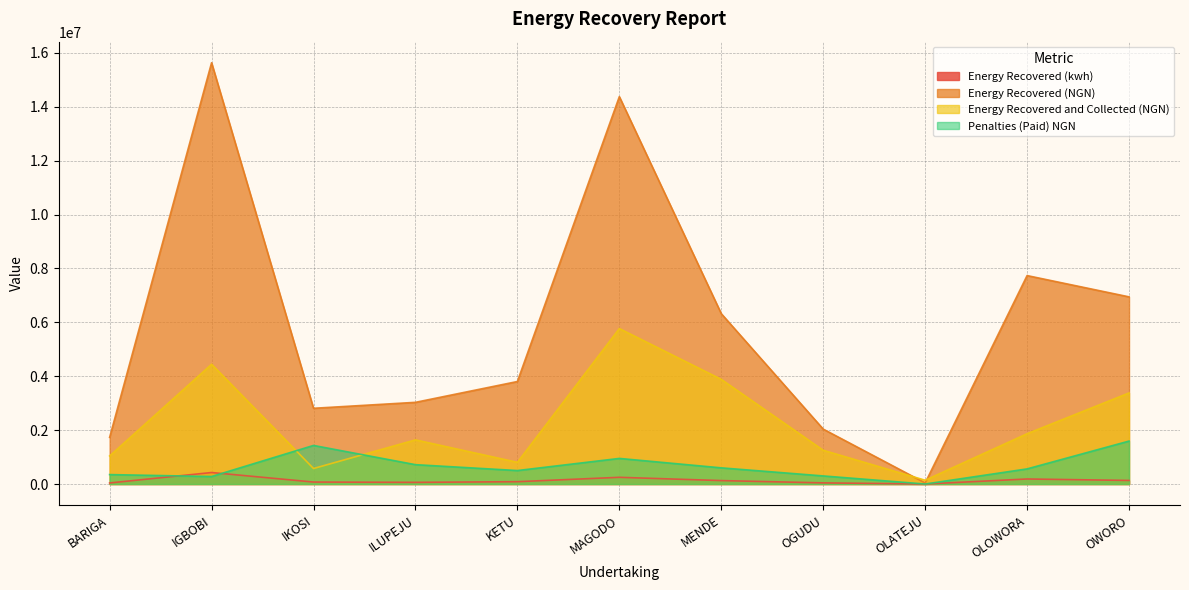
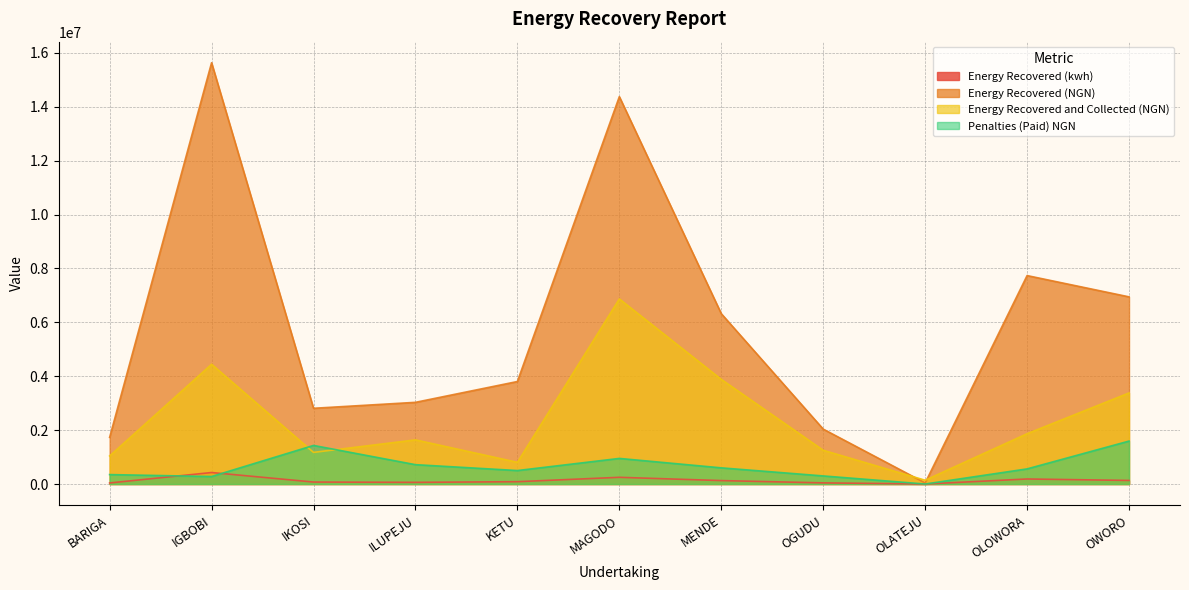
  {
    "Energy Recovered and Collected (NGN)": {
      "BARIGA": 1000000,
      "IGBOBI": 4400000,
-     "IKOSI": 600000,
+     "IKOSI": 1200000,
      "ILUPEJU": 1600000,
      "KETU": 800000,
-     "MAGODO": 5800000,
+     "MAGODO": 6900000,
      "MENDE": 3900000,
      "OGUDU": 1300000,
      "OLATEJU": 100000,
      "OLOWORA": 1900000,
      "OWORO": 3400000
    },
    "Penalties (Paid) NGN": {
      "BARIGA": 400000,
      "IGBOBI": 300000,
      "IKOSI": 1400000,
      "ILUPEJU": 700000,
      "KETU": 500000,
      "MAGODO": 1000000,
      "MENDE": 600000,
      "OGUDU": 300000,
      "OLOWORA": 600000,
      "OWORO": 1600000
    }
  }
